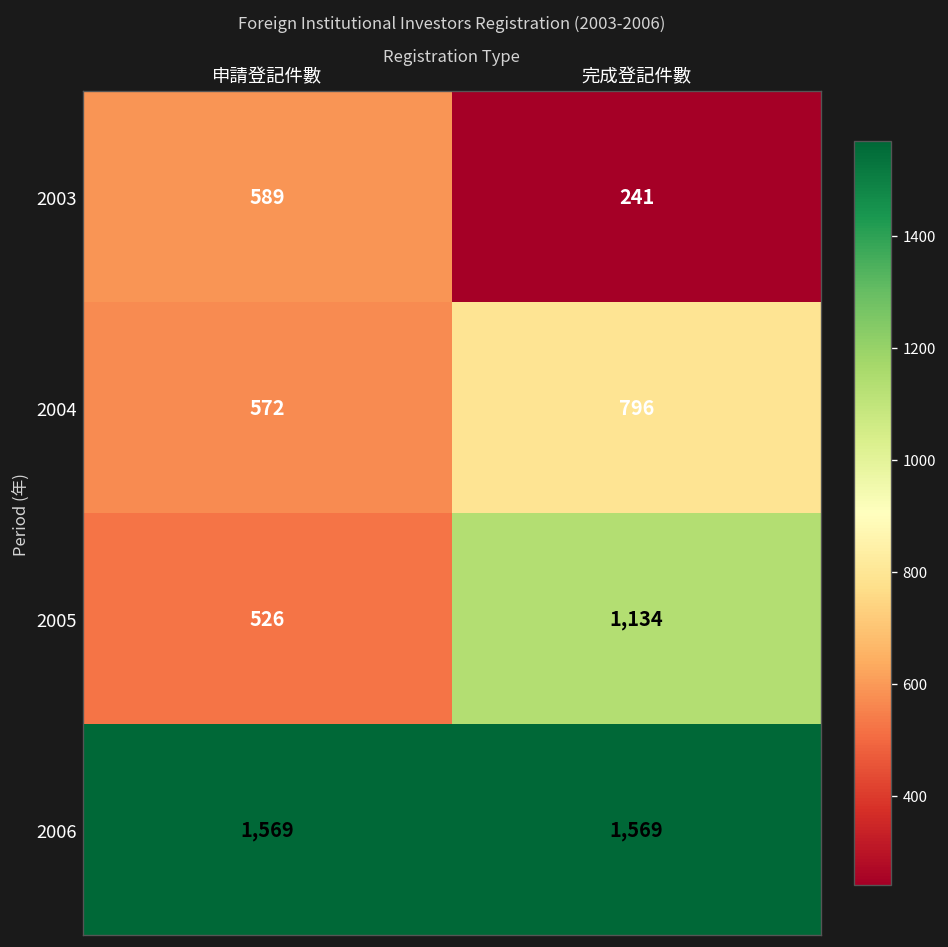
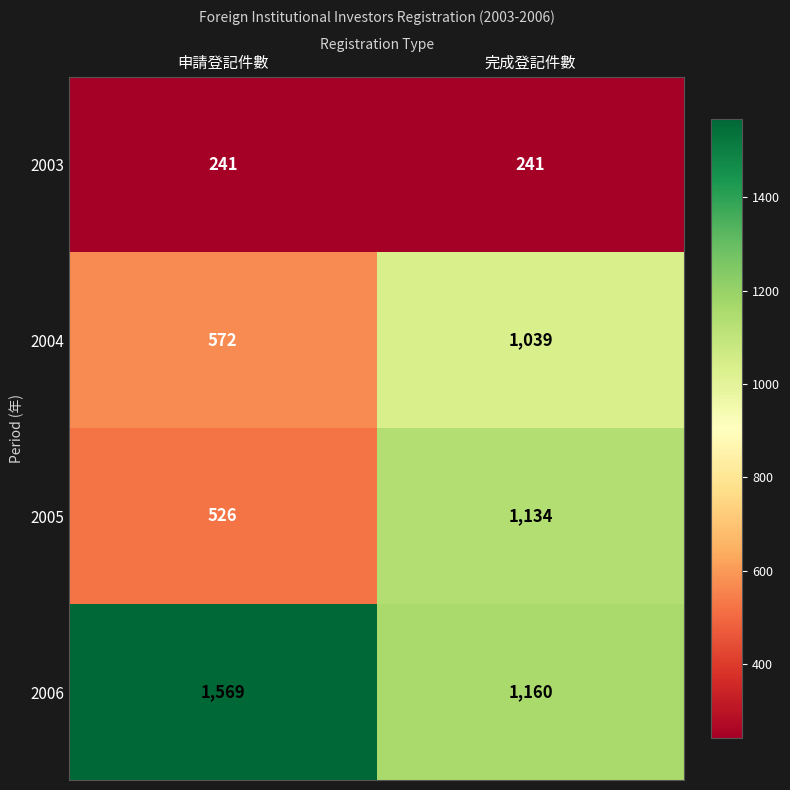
  {
    "2003": {
-     "申請登記件數": "589",
+     "申請登記件數": "241",
      "完成登記件數": "241"
    },
    "2004": {
      "申請登記件數": "572",
-     "完成登記件數": "796"
+     "完成登記件數": "1,039"
    },
    "2005": {
      "申請登記件數": "526",
      "完成登記件數": "1,134"
    },
    "2006": {
      "申請登記件數": "1,569",
-     "完成登記件數": "1,569"
+     "完成登記件數": "1,160"
    }
  }
